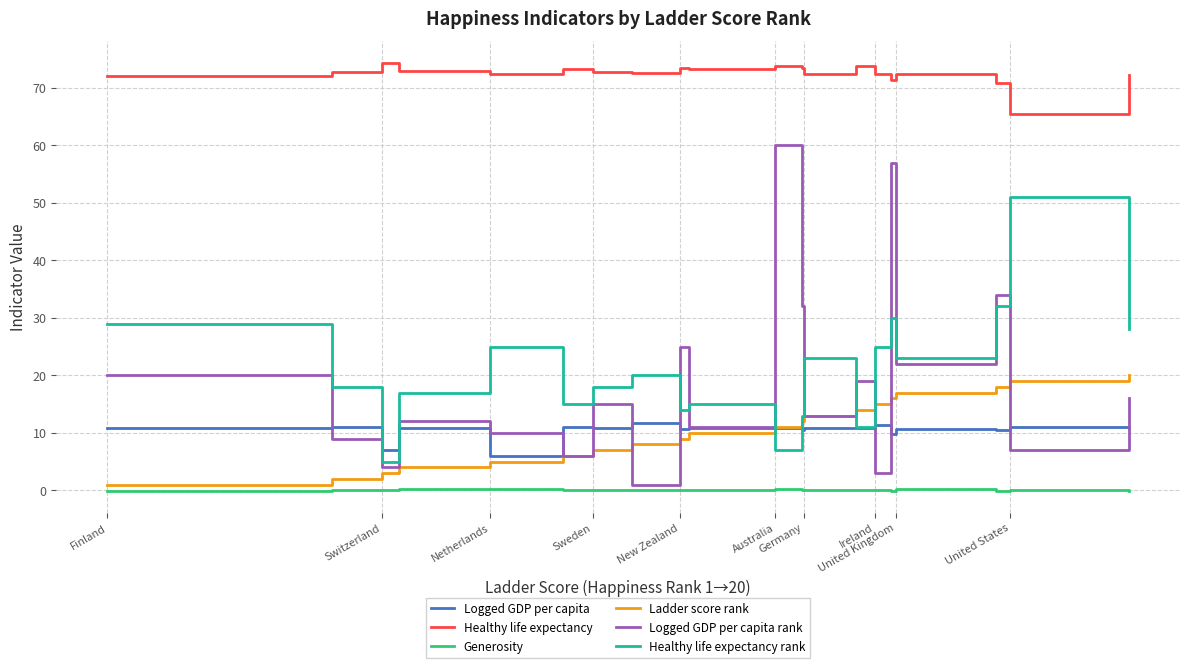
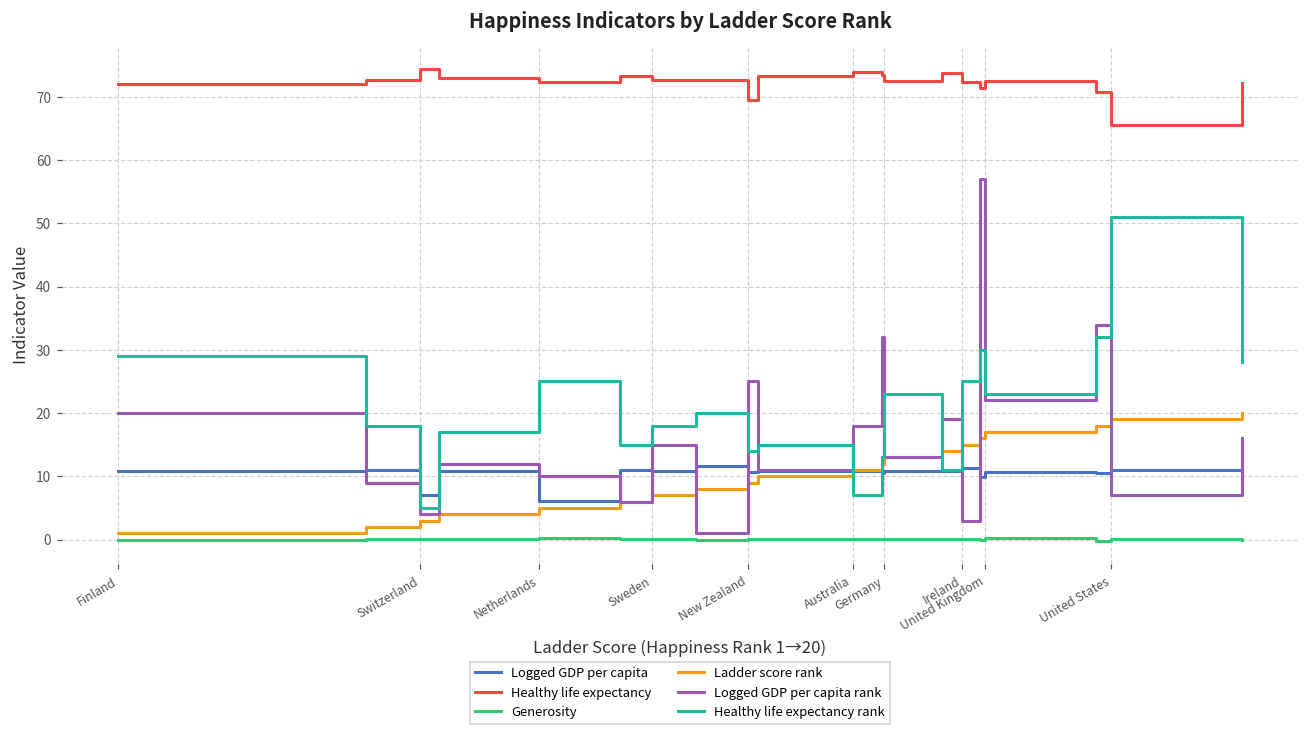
  {
    "Logged GDP per capita": {
      "Finland": 11,
      "Switzerland": 7,
      "Netherlands": 6,
      "Sweden": 11,
      "New Zealand": 11,
      "Germany": 11,
      "Ireland": 11,
      "United Kingdom": 11,
      "United States": 11
    },
    "Healthy life expectancy": {
      "Finland": 72,
      "Switzerland": 74,
      "Netherlands": 72,
      "Sweden": 73,
-     "New Zealand": 73,
+     "New Zealand": 70,
      "Australia": 74,
      "Germany": 73,
      "Ireland": 72,
      "United Kingdom": 73,
      "United States": 66
    },
    "Ladder score rank": {
      "Finland": 1,
      "Switzerland": 3,
      "Netherlands": 5,
      "Sweden": 7,
      "New Zealand": 9,
      "Ireland": 15,
      "United Kingdom": 17,
      "United States": 19
    },
    "Logged GDP per capita rank": {
      "Finland": 20,
      "Switzerland": 4,
      "Netherlands": 10,
      "Sweden": 15,
      "New Zealand": 25,
-     "Australia": 60,
+     "Australia": 18,
      "Ireland": 3,
      "United Kingdom": 22,
      "United States": 7
    }
  }
